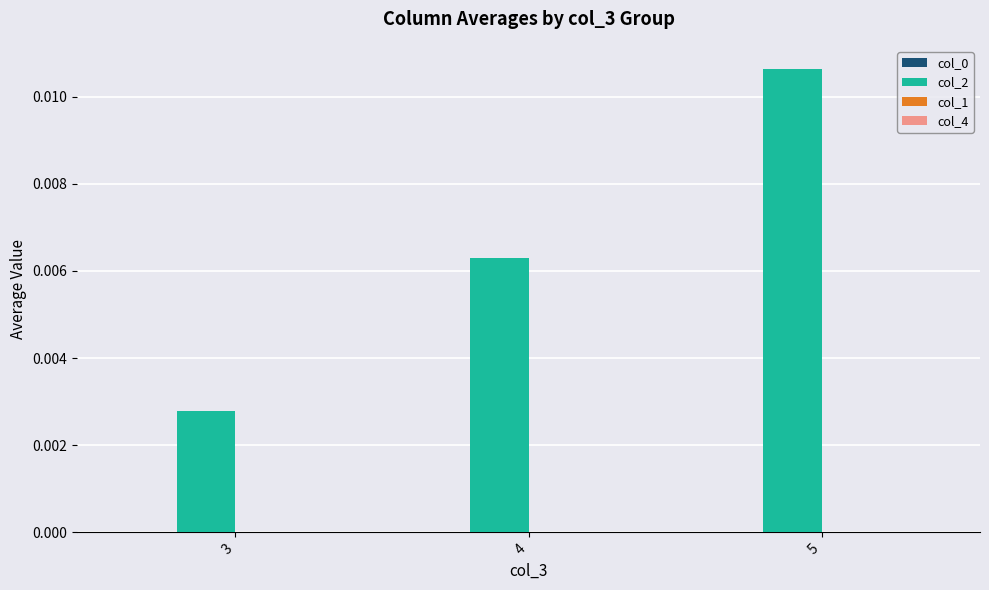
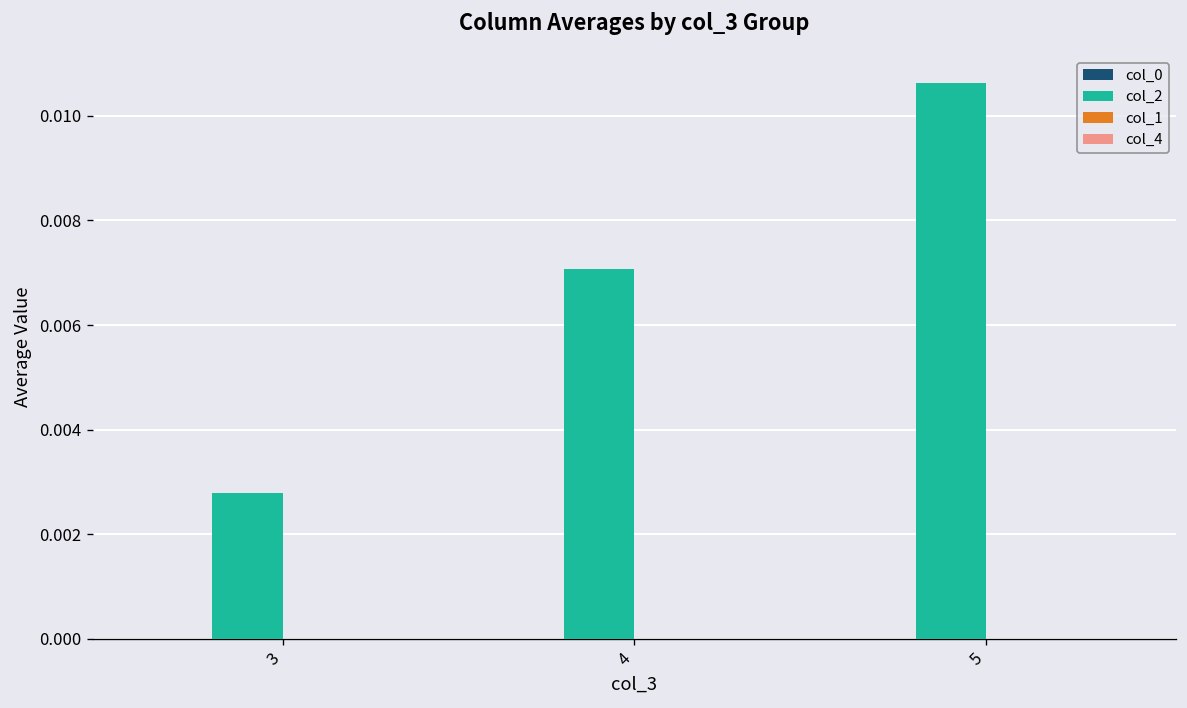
  {
    "col_0": {
      "3": 0.0000,
      "4": 0.0000,
      "5": 0.0000
    },
    "col_2": {
      "3": 0.0028,
-     "4": 0.0063,
+     "4": 0.0071,
      "5": 0.0106
    },
    "col_1": {
      "3": 0.0000,
      "4": 0.0000,
      "5": 0.0000
    },
    "col_4": {
      "3": 0.0000,
      "4": 0.0000,
      "5": 0.0000
    }
  }
